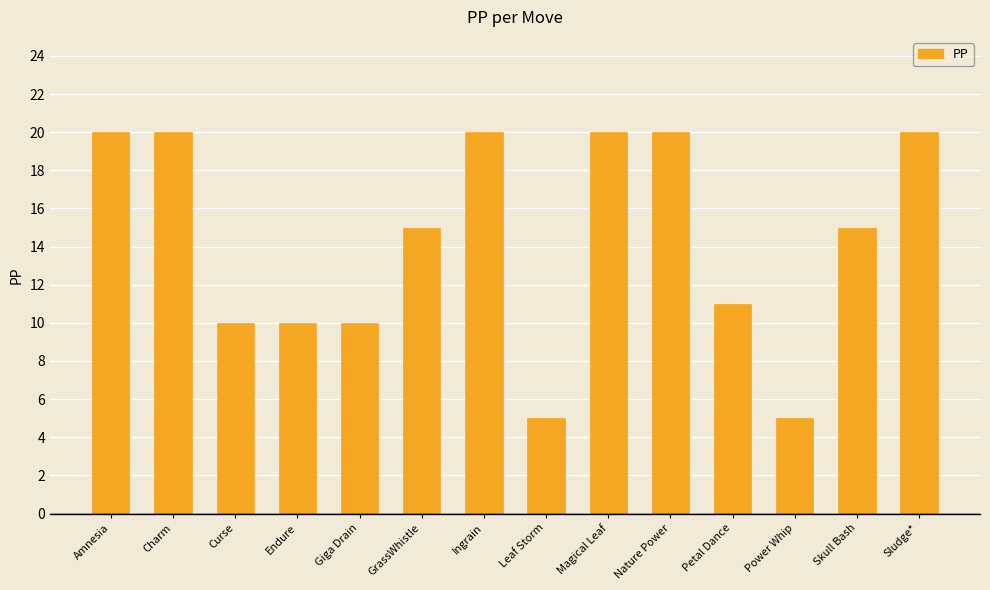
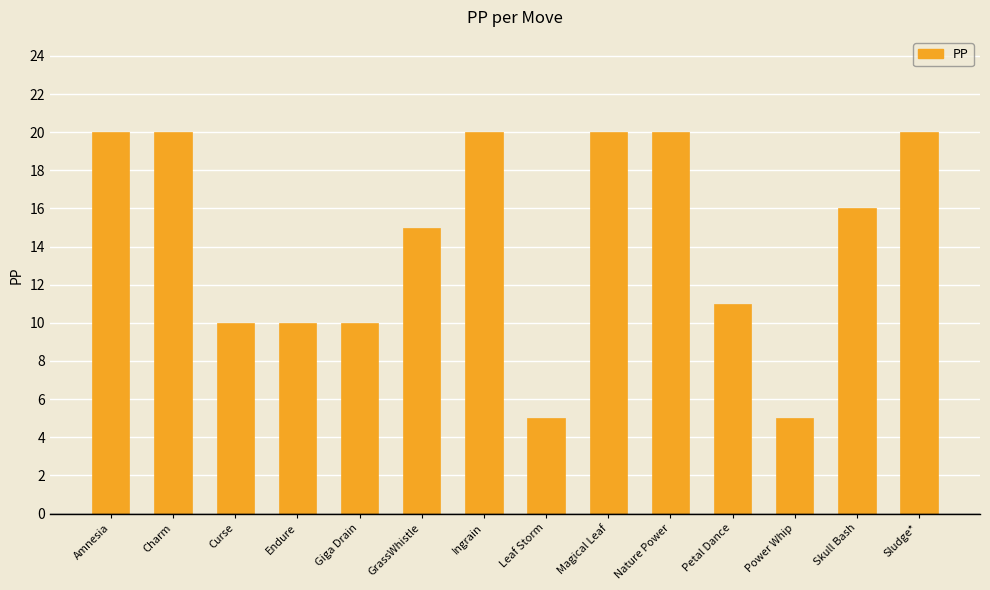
  {
    "Amnesia": 20,
    "Charm": 20,
    "Curse": 10,
    "Endure": 10,
    "Giga Drain": 10,
    "GrassWhistle": 15,
    "Ingrain": 20,
    "Leaf Storm": 5,
    "Magical Leaf": 20,
    "Nature Power": 20,
    "Petal Dance": 11,
    "Power Whip": 5,
-   "Skull Bash": 15,
+   "Skull Bash": 16,
    "Sludge*": 20
  }
